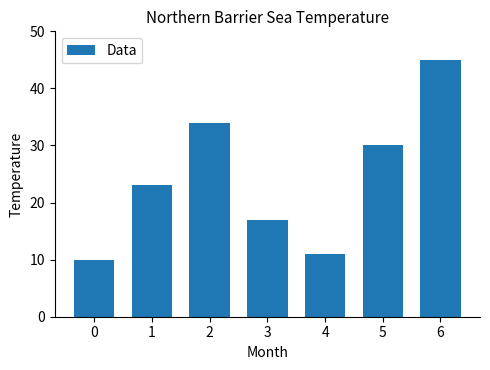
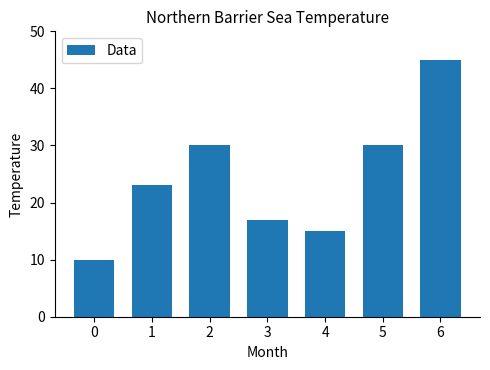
  {
    "0": 10,
    "1": 23,
-   "2": 34,
+   "2": 30,
    "3": 17,
-   "4": 11,
+   "4": 15,
    "5": 30,
    "6": 45
  }
